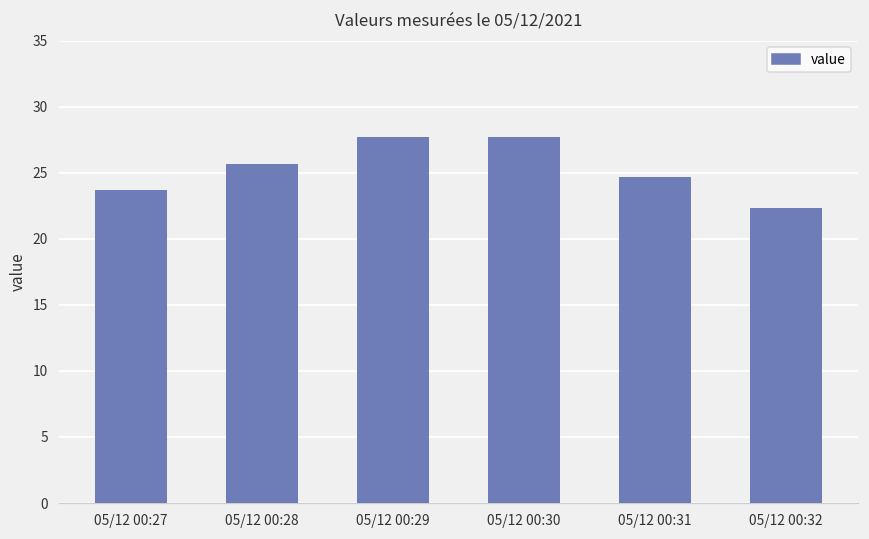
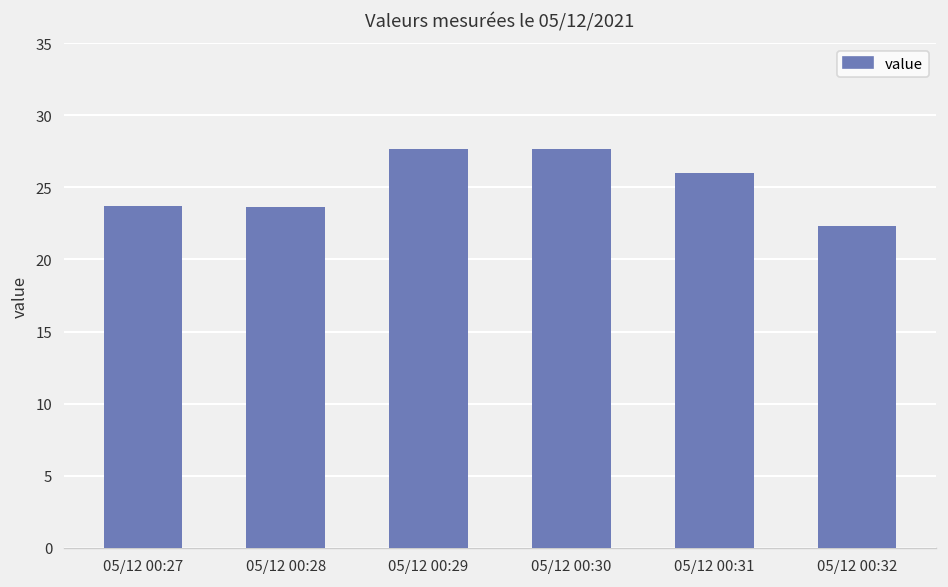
  {
    "05/12 00:27": 23.7,
-   "05/12 00:28": 25.6,
+   "05/12 00:28": 23.7,
    "05/12 00:29": 27.7,
    "05/12 00:30": 27.7,
-   "05/12 00:31": 24.6,
+   "05/12 00:31": 26.0,
    "05/12 00:32": 22.3
  }
